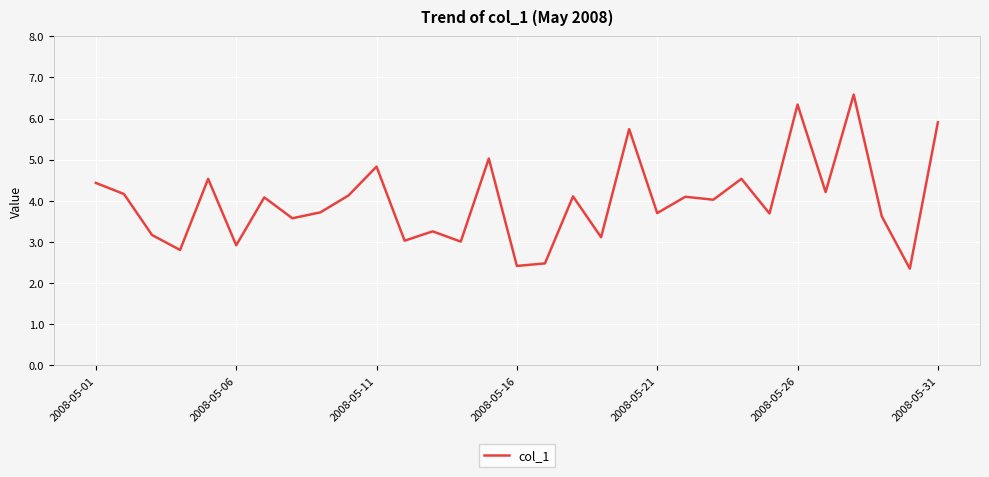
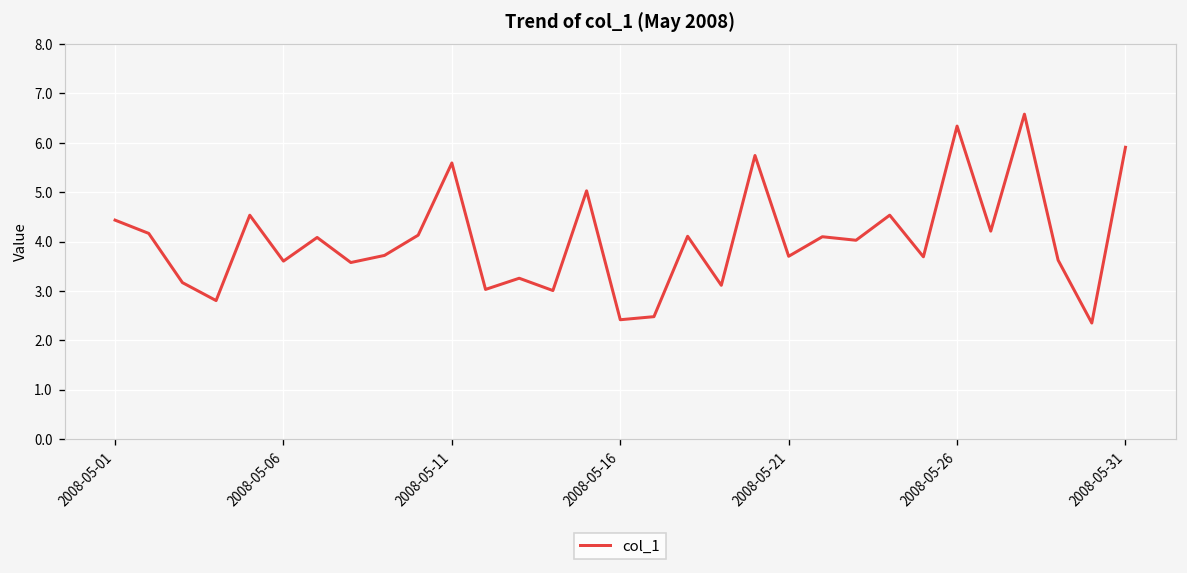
  {
    "2008-05-01": 4.4,
-   "2008-05-06": 2.9,
-   "2008-05-11": 4.8,
+   "2008-05-06": 3.6,
+   "2008-05-11": 5.6,
    "2008-05-16": 2.4,
    "2008-05-21": 3.7,
    "2008-05-26": 6.3,
    "2008-05-31": 5.9
  }
